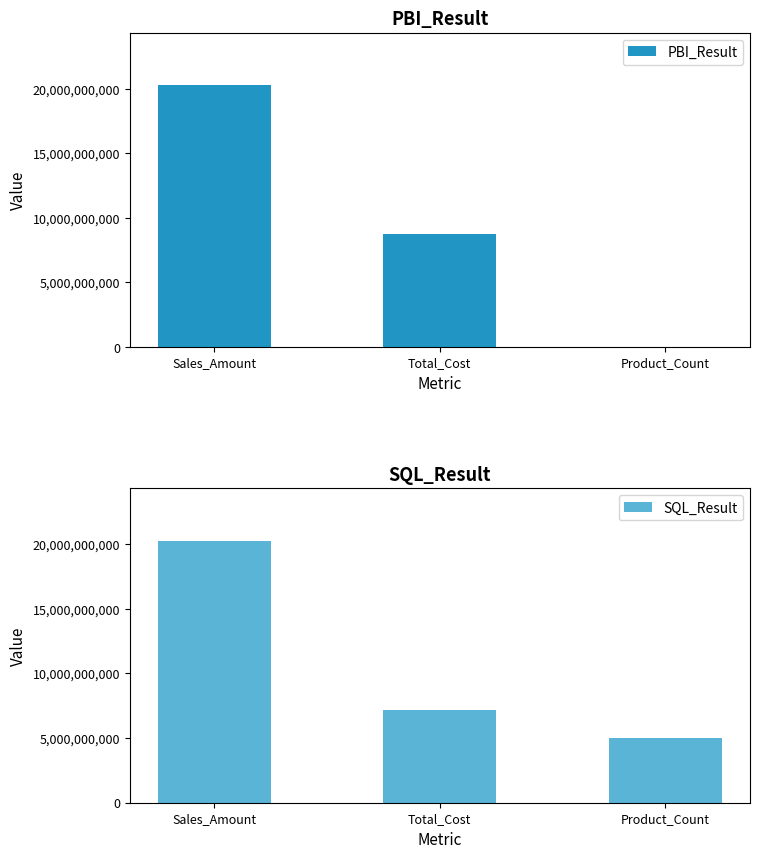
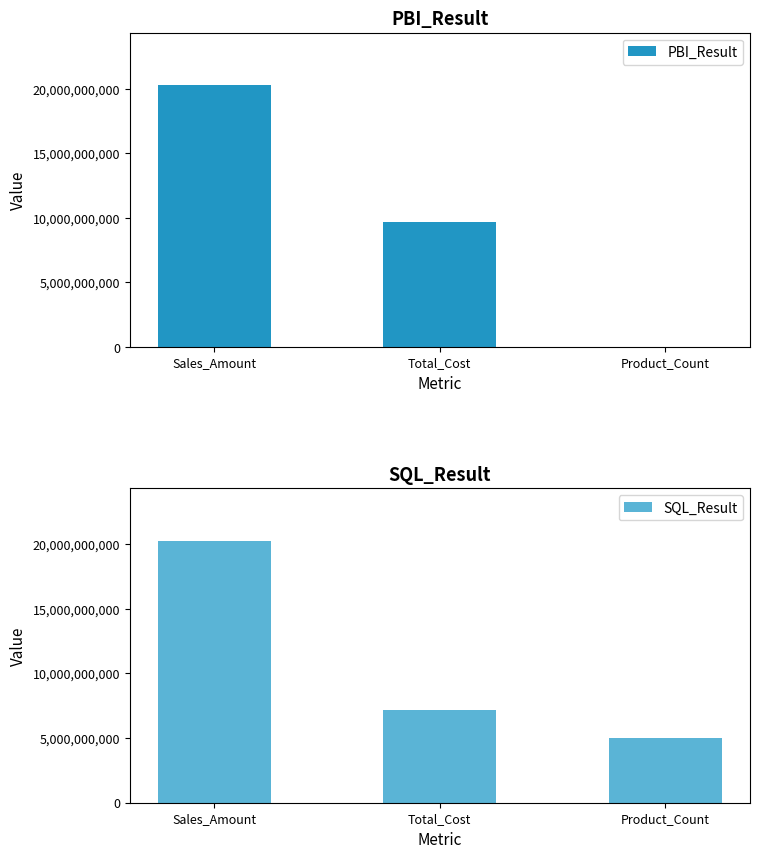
  {
    "PBI_Result": {
      "Sales_Amount": "20,300,000,000",
-     "Total_Cost": "8,800,000,000"
+     "Total_Cost": "9,700,000,000"
    },
    "SQL_Result": {
      "Sales_Amount": "20,300,000,000",
      "Total_Cost": "7,200,000,000",
      "Product_Count": "5,000,000,000"
    }
  }
